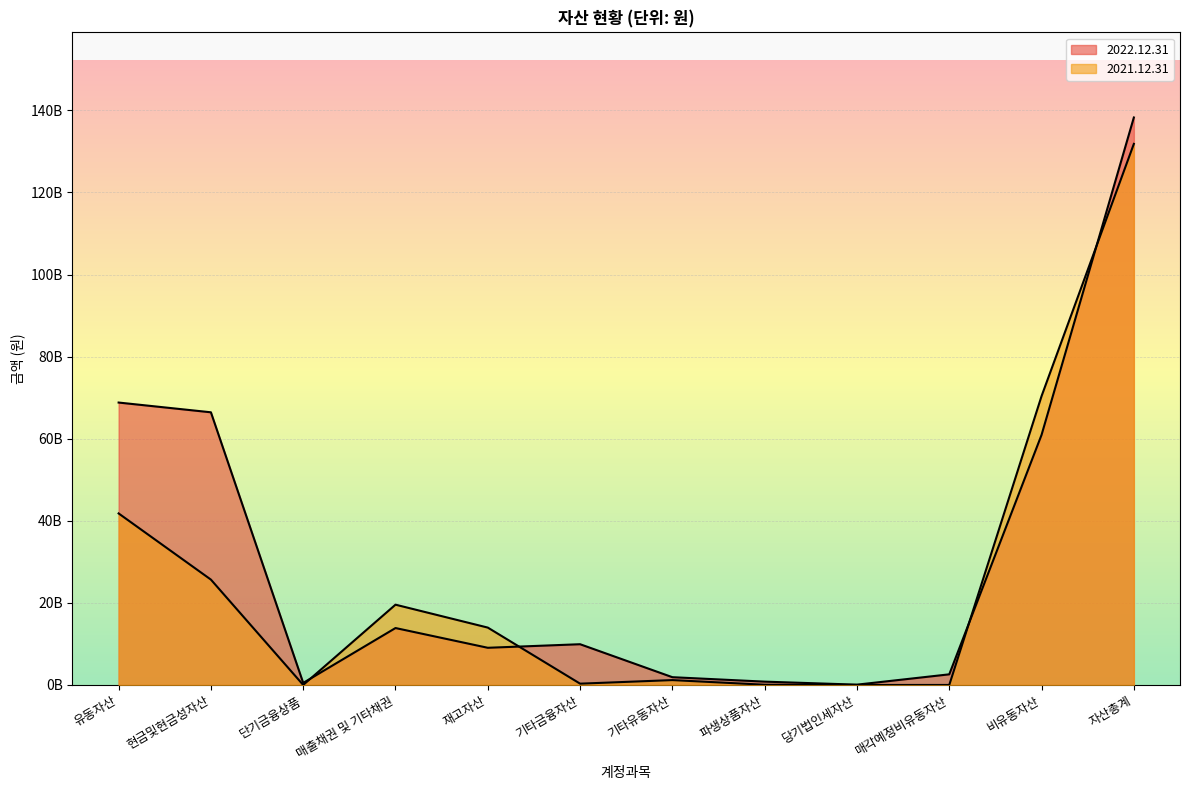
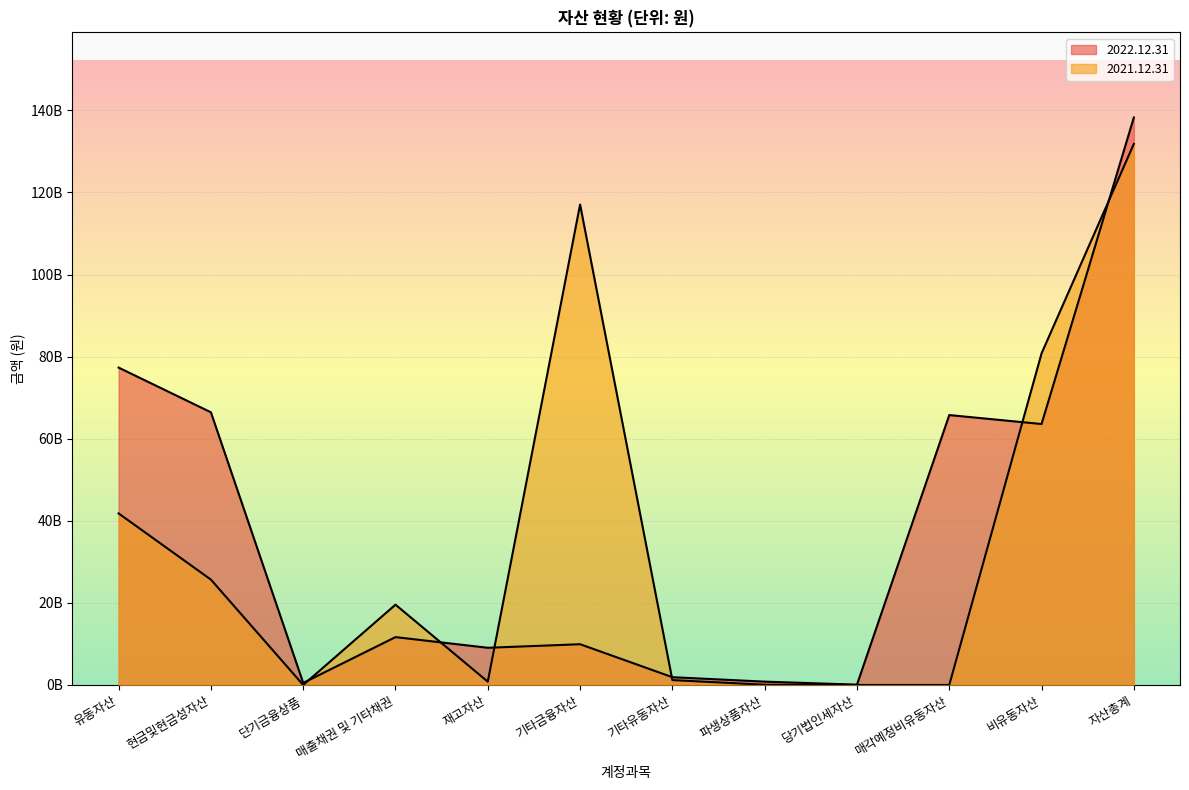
  {
    "2022.12.31": {
-     "유동자산": 69000000000,
+     "유동자산": 77000000000,
      "현금및현금성자산": 66000000000,
-     "매출채권 및 기타채권": 14000000000,
+     "매출채권 및 기타채권": 12000000000,
      "재고자산": 9000000000,
      "기타금융자산": 10000000000,
      "기타유동자산": 2000000000,
      "파생상품자산": 1000000000,
-     "매각예정비유동자산": 3000000000,
-     "비유동자산": 61000000000,
+     "매각예정비유동자산": 66000000000,
+     "비유동자산": 64000000000,
      "자산총계": 138000000000
    },
    "2021.12.31": {
      "유동자산": 42000000000,
      "현금및현금성자산": 26000000000,
      "매출채권 및 기타채권": 20000000000,
-     "재고자산": 14000000000,
-     "기타금융자산": 0,
+     "재고자산": 1000000000,
+     "기타금융자산": 117000000000,
      "기타유동자산": 1000000000,
      "파생상품자산": 0,
      "매각예정비유동자산": 0,
-     "비유동자산": 70000000000,
+     "비유동자산": 81000000000,
      "자산총계": 132000000000
    }
  }
